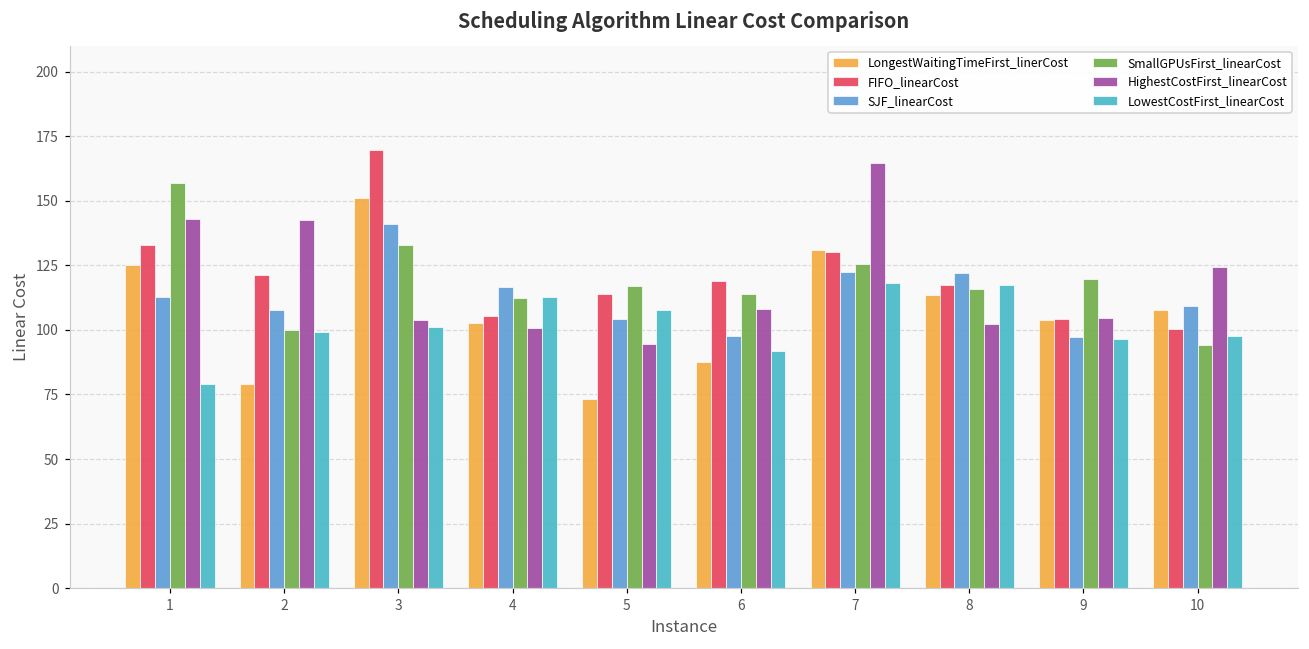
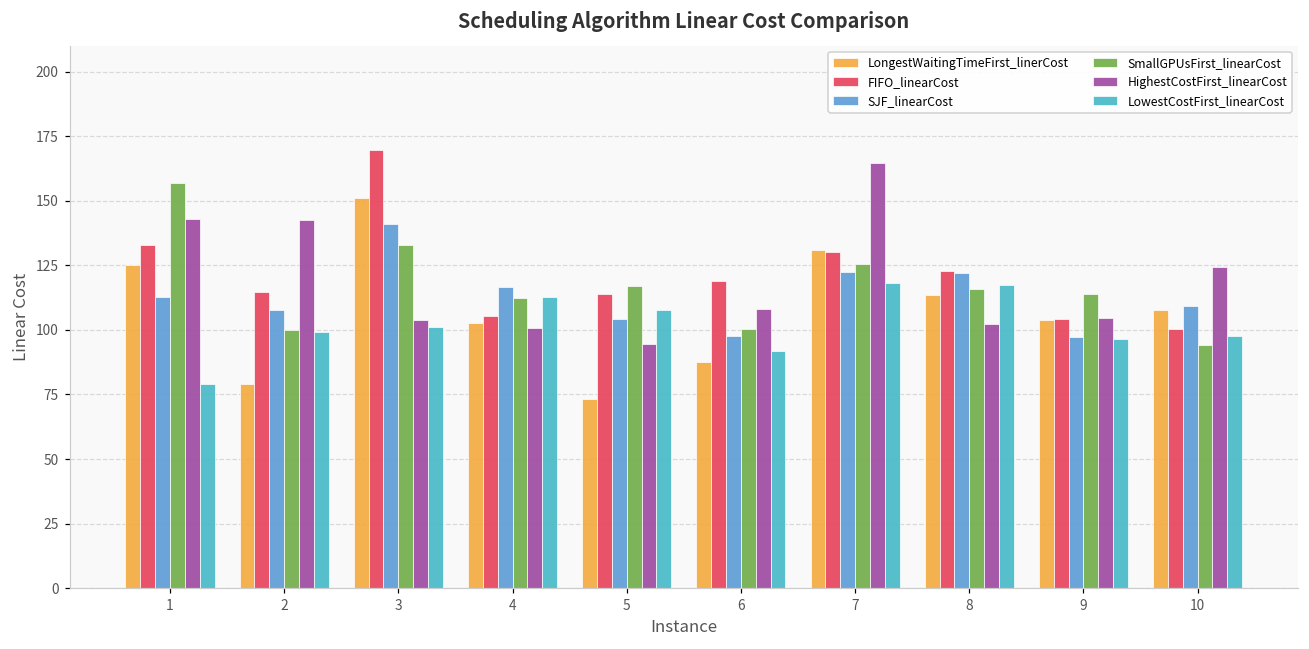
  {
    "LongestWaitingTimeFirst_linerCost": {
      "1": 125,
      "2": 79,
      "3": 151,
      "4": 103,
      "5": 73,
      "6": 87,
      "7": 131,
      "8": 113,
      "9": 104,
      "10": 108
    },
    "FIFO_linearCost": {
      "1": 133,
-     "2": 121,
+     "2": 115,
      "3": 170,
      "4": 106,
      "5": 114,
      "6": 119,
      "7": 130,
-     "8": 117,
+     "8": 123,
      "9": 104,
      "10": 100
    },
    "SmallGPUsFirst_linearCost": {
      "1": 157,
      "2": 100,
      "3": 133,
      "4": 112,
      "5": 117,
-     "6": 114,
+     "6": 101,
      "7": 125,
      "8": 116,
-     "9": 120,
+     "9": 114,
      "10": 94
    },
    "HighestCostFirst_linearCost": {
      "1": 143,
      "2": 143,
      "3": 104,
      "4": 101,
      "5": 95,
      "6": 108,
      "7": 165,
      "8": 102,
      "9": 105,
      "10": 124
    }
  }
